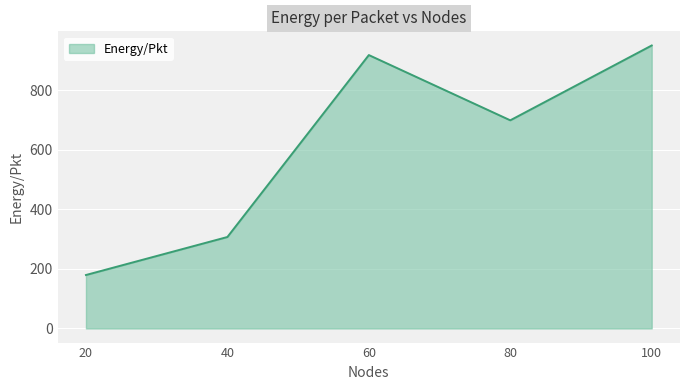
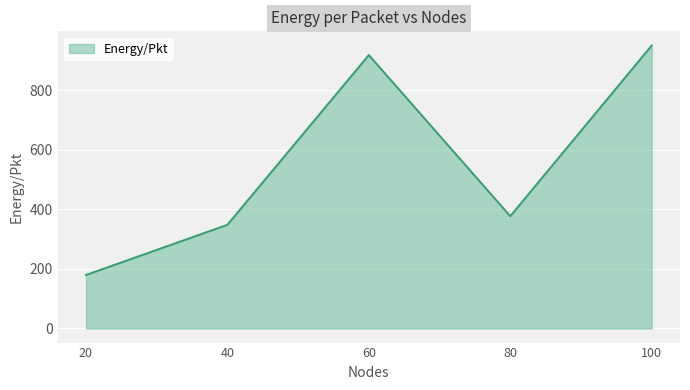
  {
    "20": 180,
-   "40": 310,
+   "40": 350,
    "60": 920,
-   "80": 700,
+   "80": 380,
    "100": 950
  }
